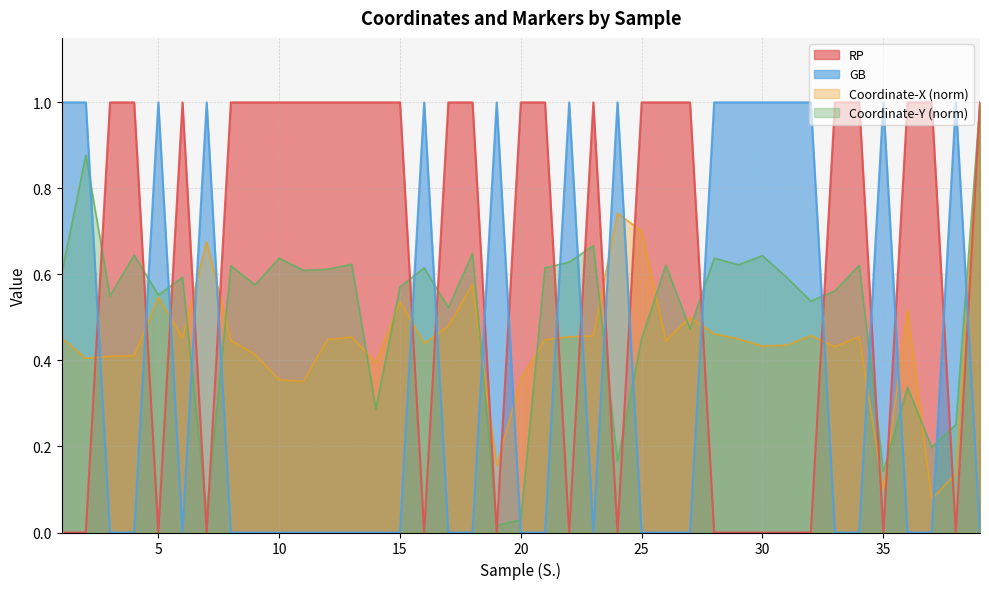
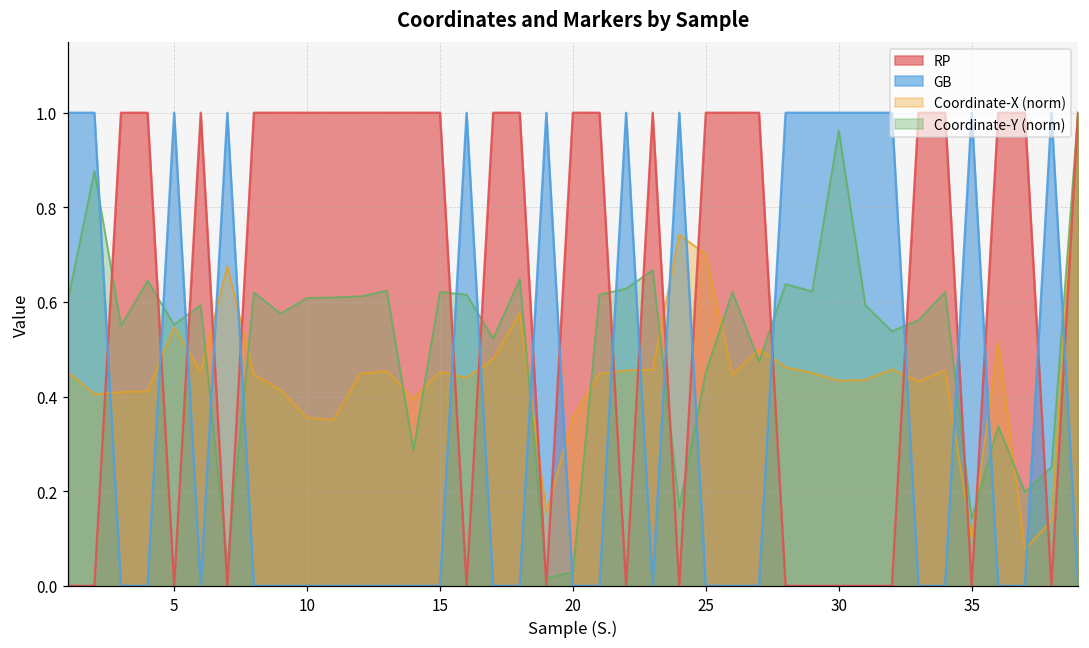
  {
    "RP": {
      "5": 0.00,
      "10": 1.00,
      "15": 1.00,
      "20": 1.00,
      "25": 1.00,
      "30": 0.00,
      "35": 0.00
    },
    "GB": {
      "5": 1.00,
      "10": 0.00,
      "15": 0.00,
      "20": 0.00,
      "25": 0.00,
      "30": 1.00
    },
    "Coordinate-X (norm)": {
      "10": 0.36,
-     "15": 0.54,
+     "15": 0.45,
      "20": 0.36,
      "25": 0.70,
      "30": 0.43,
      "35": 0.10
    },
    "Coordinate-Y (norm)": {
-     "10": 0.64,
-     "15": 0.57,
+     "10": 0.61,
+     "15": 0.62,
      "20": 0.03,
      "25": 0.45,
-     "30": 0.64,
+     "30": 0.96,
      "35": 0.14
    }
  }
